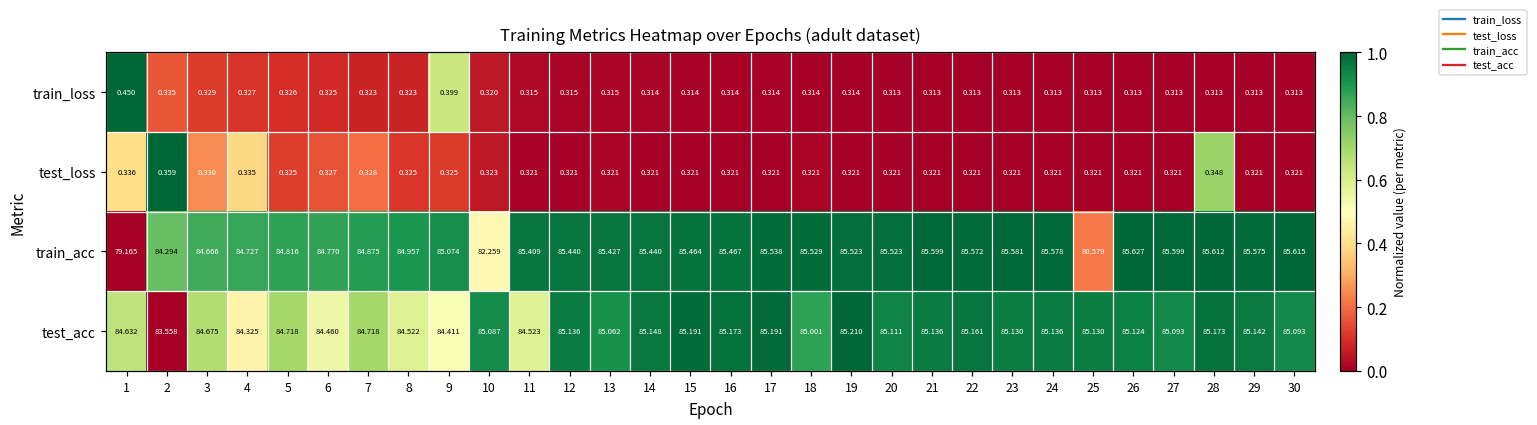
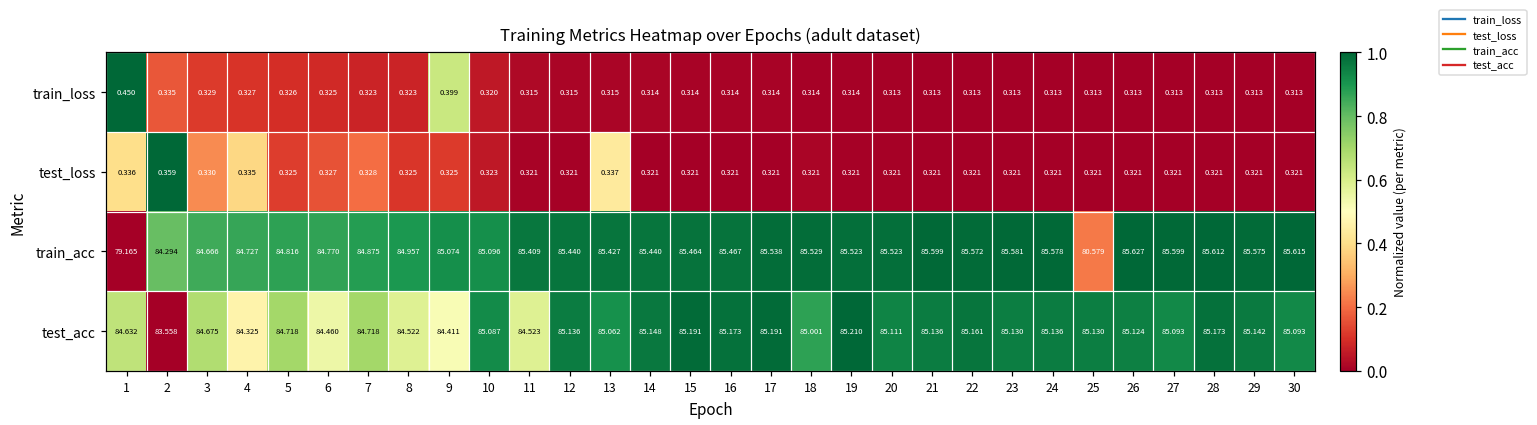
  {
    "train_loss": {
      "1": 0.450,
      "2": 0.335,
      "3": 0.329,
      "4": 0.327,
      "5": 0.326,
      "6": 0.325,
      "7": 0.323,
      "8": 0.323,
      "9": 0.399,
      "10": 0.320,
      "11": 0.315,
      "12": 0.315,
      "13": 0.315,
      "14": 0.314,
      "15": 0.314,
      "16": 0.314,
      "17": 0.314,
      "18": 0.314,
      "19": 0.314,
      "20": 0.313,
      "21": 0.313,
      "22": 0.313,
      "23": 0.313,
      "24": 0.313,
      "25": 0.313,
      "26": 0.313,
      "27": 0.313,
      "28": 0.313,
      "29": 0.313,
      "30": 0.313
    },
    "test_loss": {
      "1": 0.336,
      "2": 0.359,
      "3": 0.330,
      "4": 0.335,
      "5": 0.325,
      "6": 0.327,
      "7": 0.328,
      "8": 0.325,
      "9": 0.325,
      "10": 0.323,
      "11": 0.321,
      "12": 0.321,
-     "13": 0.321,
+     "13": 0.337,
      "14": 0.321,
      "15": 0.321,
      "16": 0.321,
      "17": 0.321,
      "18": 0.321,
      "19": 0.321,
      "20": 0.321,
      "21": 0.321,
      "22": 0.321,
      "23": 0.321,
      "24": 0.321,
      "25": 0.321,
      "26": 0.321,
      "27": 0.321,
-     "28": 0.348,
+     "28": 0.321,
      "29": 0.321,
      "30": 0.321
    },
    "train_acc": {
      "1": 79.165,
      "2": 84.294,
      "3": 84.666,
      "4": 84.727,
      "5": 84.816,
      "6": 84.770,
      "7": 84.875,
      "8": 84.957,
      "9": 85.074,
-     "10": 82.259,
+     "10": 85.096,
      "11": 85.409,
      "12": 85.440,
      "13": 85.427,
      "14": 85.440,
      "15": 85.464,
      "16": 85.467,
      "17": 85.538,
      "18": 85.529,
      "19": 85.523,
      "20": 85.523,
      "21": 85.599,
      "22": 85.572,
      "23": 85.581,
      "24": 85.578,
      "25": 80.579,
      "26": 85.627,
      "27": 85.599,
      "28": 85.612,
      "29": 85.575,
      "30": 85.615
    },
    "test_acc": {
      "1": 84.632,
      "2": 83.558,
      "3": 84.675,
      "4": 84.325,
      "5": 84.718,
      "6": 84.460,
      "7": 84.718,
      "8": 84.522,
      "9": 84.411,
      "10": 85.087,
      "11": 84.523,
      "12": 85.136,
      "13": 85.062,
      "14": 85.148,
      "15": 85.191,
      "16": 85.173,
      "17": 85.191,
      "18": 85.001,
      "19": 85.210,
      "20": 85.111,
      "21": 85.136,
      "22": 85.161,
      "23": 85.130,
      "24": 85.136,
      "25": 85.130,
      "26": 85.124,
      "27": 85.093,
      "28": 85.173,
      "29": 85.142,
      "30": 85.093
    }
  }
